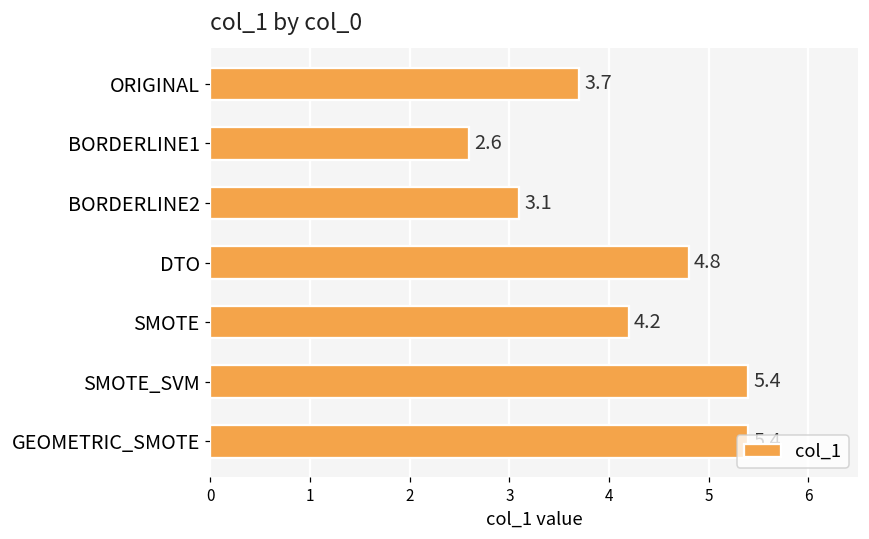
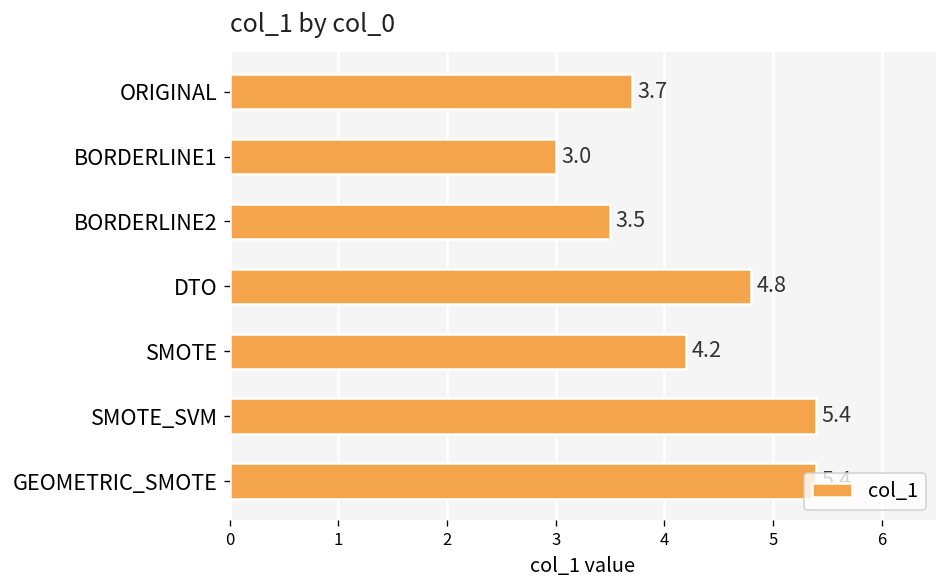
  {
    "ORIGINAL": 3.7,
-   "BORDERLINE1": 2.6,
-   "BORDERLINE2": 3.1,
+   "BORDERLINE1": 3.0,
+   "BORDERLINE2": 3.5,
    "DTO": 4.8,
    "SMOTE": 4.2,
    "SMOTE_SVM": 5.4
  }
